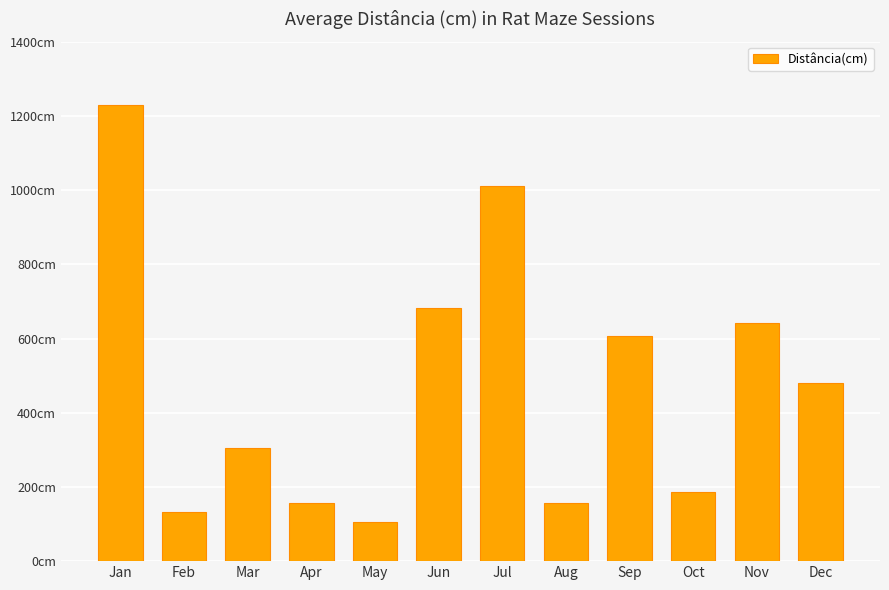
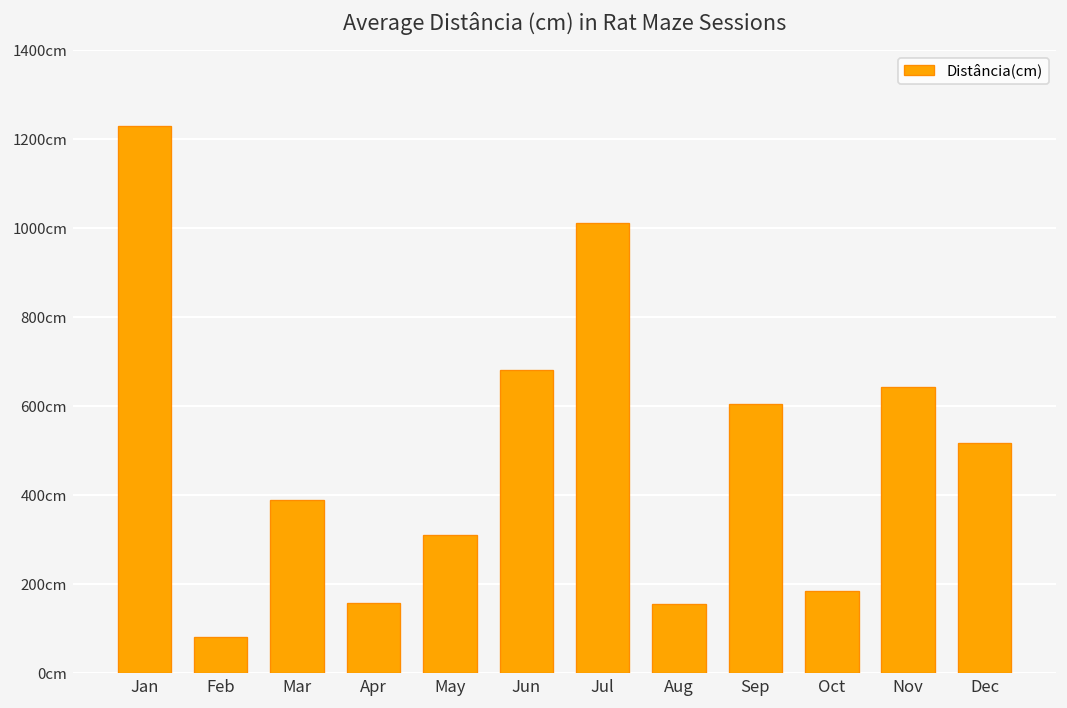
  {
    "Jan": "1230cm",
-   "Feb": "130cm",
-   "Mar": "310cm",
+   "Feb": "80cm",
+   "Mar": "390cm",
    "Apr": "160cm",
-   "May": "110cm",
+   "May": "310cm",
    "Jun": "680cm",
    "Jul": "1010cm",
    "Aug": "160cm",
    "Sep": "610cm",
    "Oct": "190cm",
    "Nov": "640cm",
-   "Dec": "480cm"
+   "Dec": "520cm"
  }
